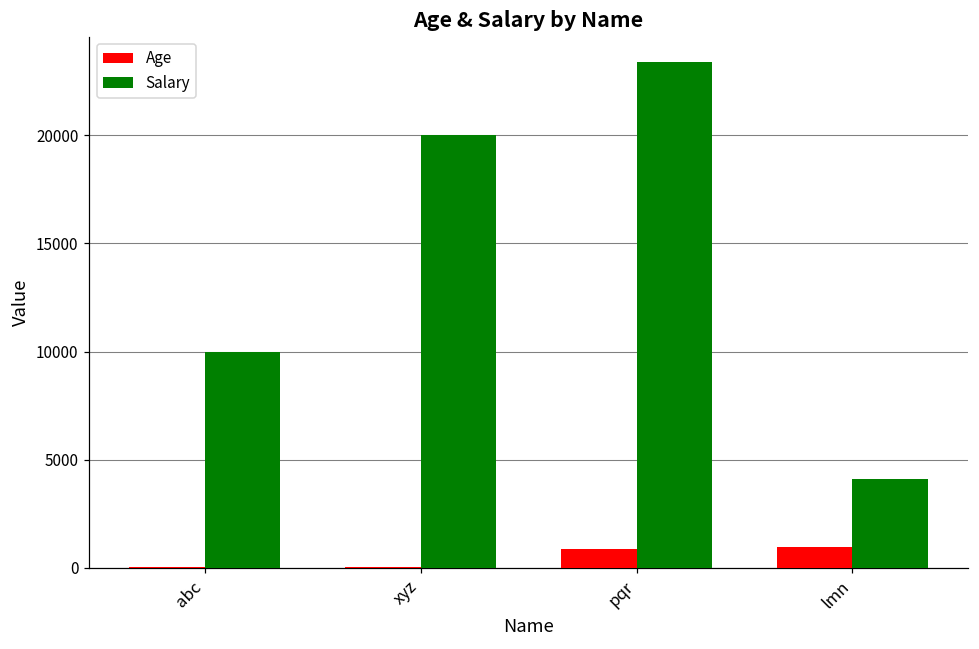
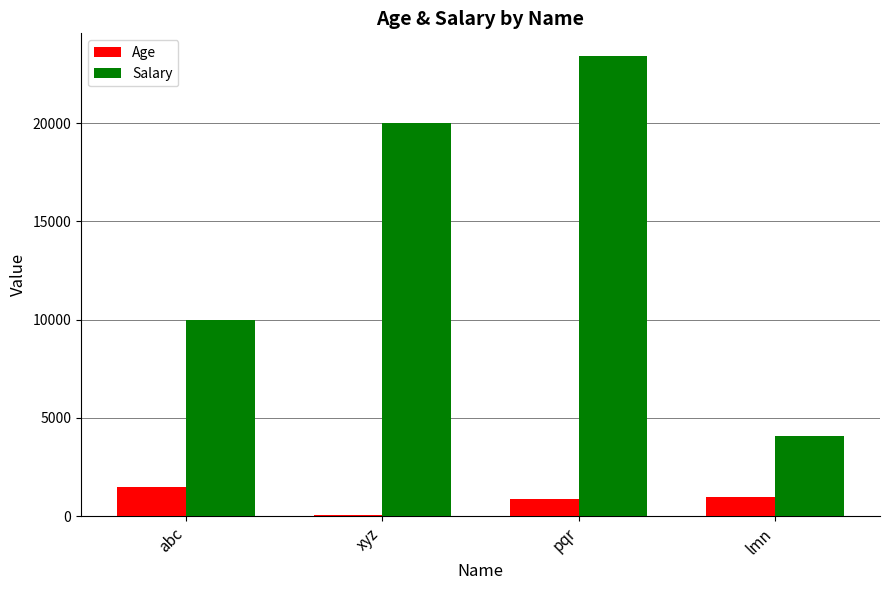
  {
    "Age": {
-     "abc": 0,
+     "abc": 1500,
      "pqr": 900,
      "lmn": 1000
    },
    "Salary": {
      "abc": 10000,
      "xyz": 20000,
      "pqr": 23400,
      "lmn": 4100
    }
  }
